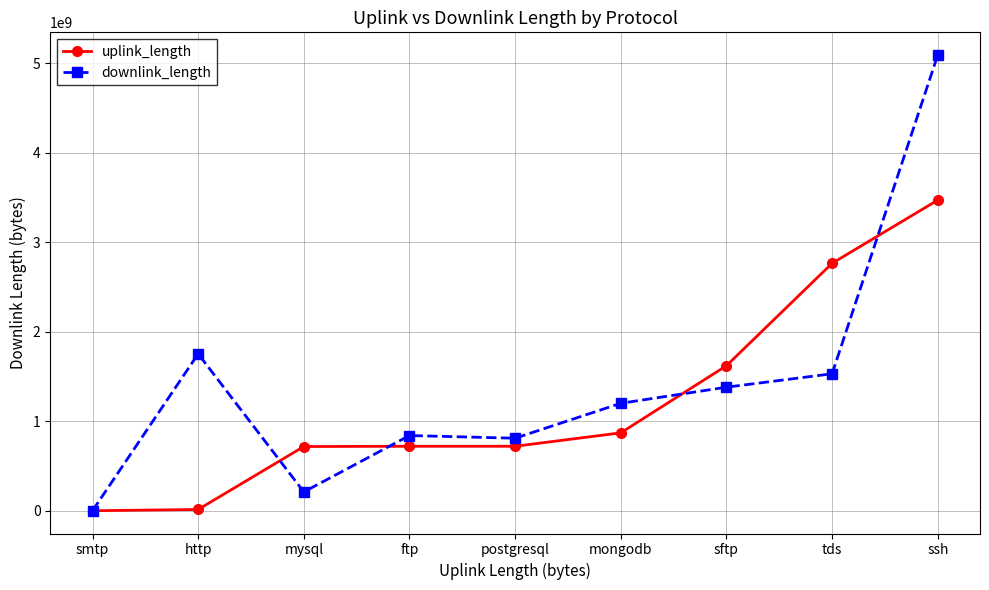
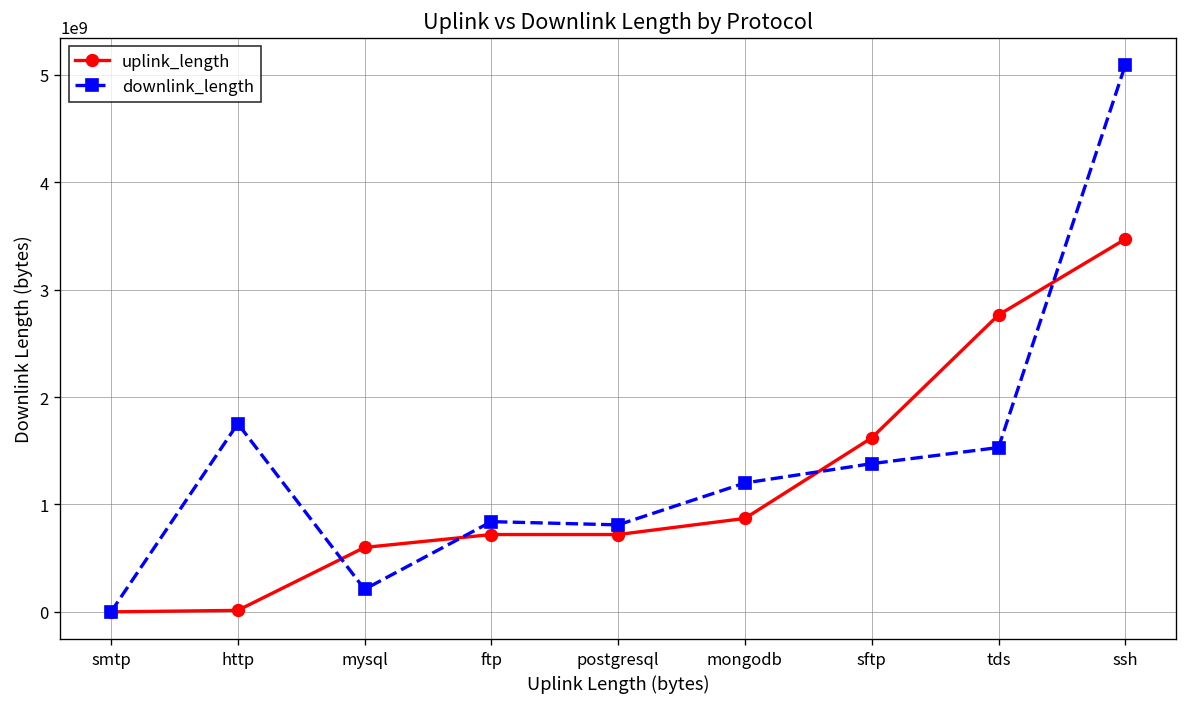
  {
    "uplink_length": {
      "http": 0,
-     "mysql": 700000000,
+     "mysql": 600000000,
      "ftp": 700000000,
      "postgresql": 700000000,
      "mongodb": 900000000,
      "sftp": 1600000000,
      "tds": 2800000000,
      "ssh": 3500000000
    },
    "downlink_length": {
      "http": 1800000000,
      "mysql": 200000000,
      "ftp": 800000000,
      "postgresql": 800000000,
      "mongodb": 1200000000,
      "sftp": 1400000000,
      "tds": 1500000000,
      "ssh": 5100000000
    }
  }
